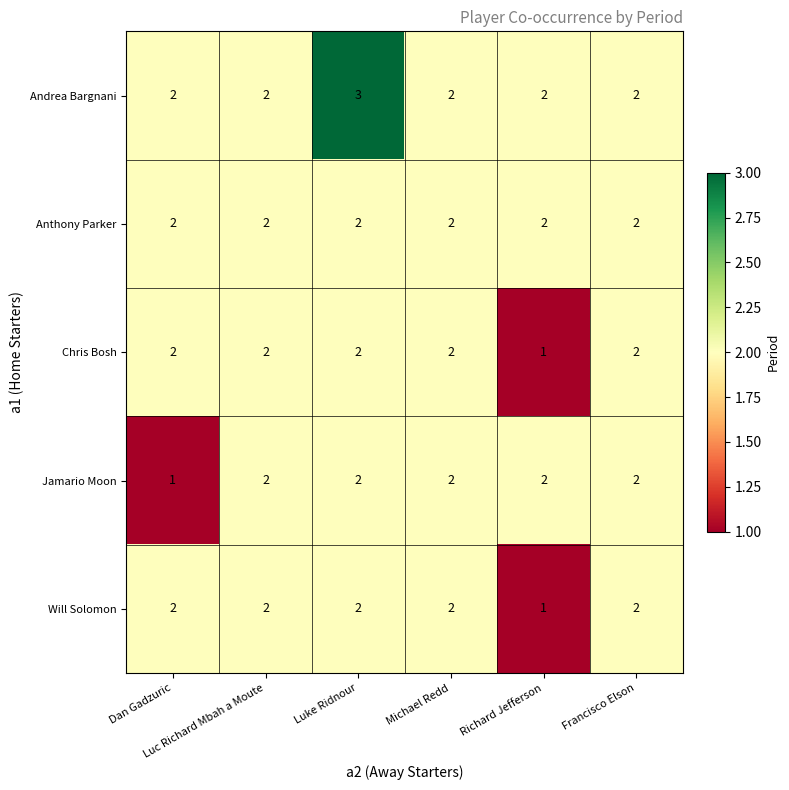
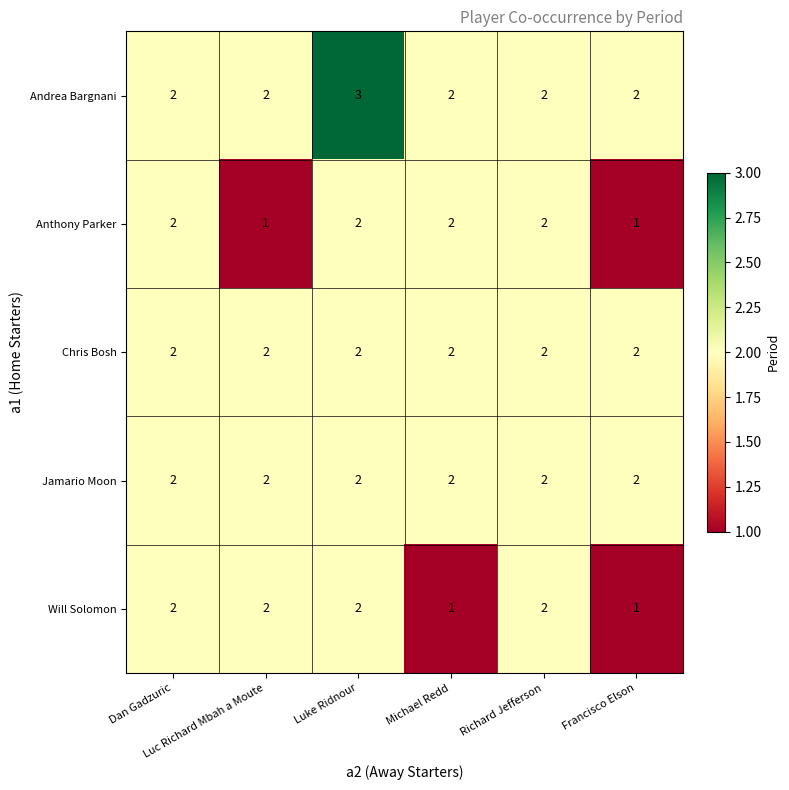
  {
    "Andrea Bargnani": {
      "Dan Gadzuric": 2,
      "Luc Richard Mbah a Moute": 2,
      "Luke Ridnour": 3,
      "Michael Redd": 2,
      "Richard Jefferson": 2,
      "Francisco Elson": 2
    },
    "Anthony Parker": {
      "Dan Gadzuric": 2,
-     "Luc Richard Mbah a Moute": 2,
+     "Luc Richard Mbah a Moute": 1,
      "Luke Ridnour": 2,
      "Michael Redd": 2,
      "Richard Jefferson": 2,
-     "Francisco Elson": 2
+     "Francisco Elson": 1
    },
    "Chris Bosh": {
      "Dan Gadzuric": 2,
      "Luc Richard Mbah a Moute": 2,
      "Luke Ridnour": 2,
      "Michael Redd": 2,
-     "Richard Jefferson": 1,
+     "Richard Jefferson": 2,
      "Francisco Elson": 2
    },
    "Jamario Moon": {
-     "Dan Gadzuric": 1,
+     "Dan Gadzuric": 2,
      "Luc Richard Mbah a Moute": 2,
      "Luke Ridnour": 2,
      "Michael Redd": 2,
      "Richard Jefferson": 2,
      "Francisco Elson": 2
    },
    "Will Solomon": {
      "Dan Gadzuric": 2,
      "Luc Richard Mbah a Moute": 2,
      "Luke Ridnour": 2,
-     "Michael Redd": 2,
-     "Richard Jefferson": 1,
-     "Francisco Elson": 2
+     "Michael Redd": 1,
+     "Richard Jefferson": 2,
+     "Francisco Elson": 1
    }
  }
